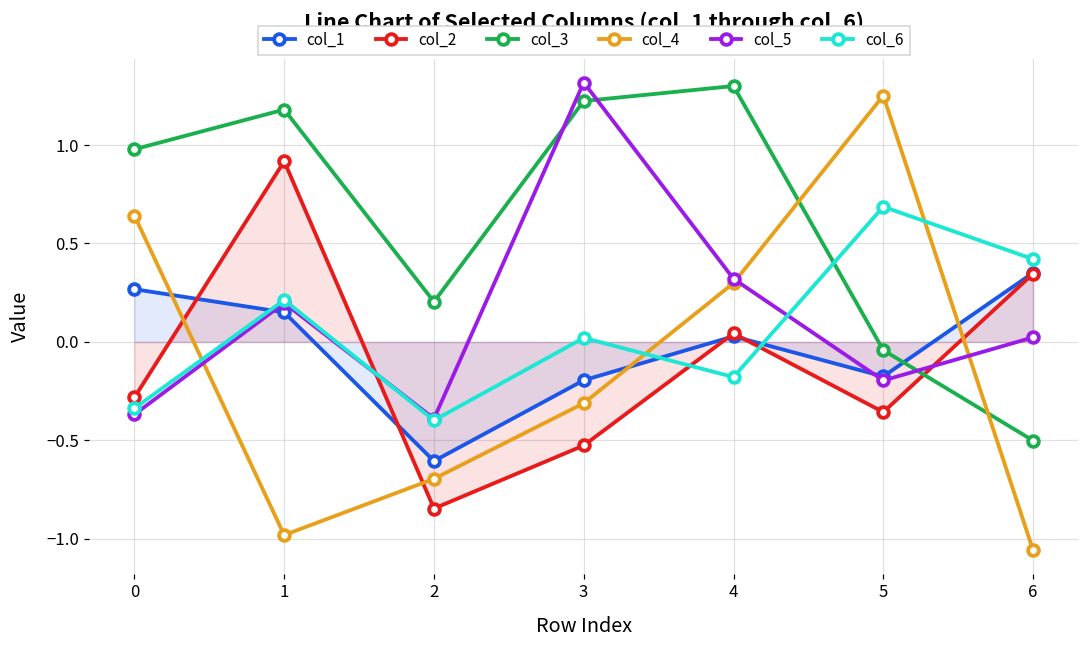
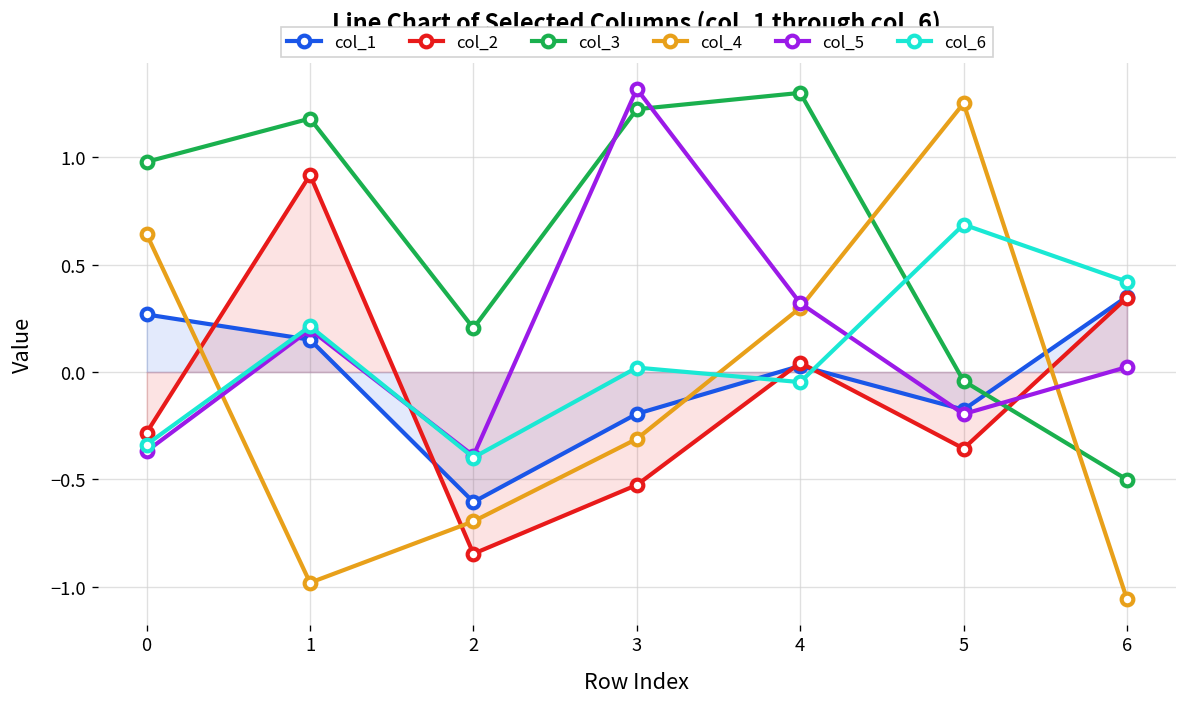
  {
    "col_3": {
      "0": 0.98,
      "1": 1.18,
      "2": 0.20,
      "3": 1.22,
      "4": 1.30,
      "5": -0.04,
      "6": -0.50
    },
    "col_4": {
      "0": 0.64,
      "1": -0.98,
      "2": -0.70,
      "3": -0.31,
      "4": 0.30,
      "5": 1.25,
      "6": -1.06
    },
    "col_5": {
      "0": -0.37,
      "1": 0.20,
      "3": 1.32,
      "4": 0.32,
      "5": -0.20,
      "6": 0.02
    },
    "col_6": {
      "0": -0.34,
      "1": 0.21,
      "3": 0.02,
-     "4": -0.18,
+     "4": -0.05,
      "5": 0.69,
      "6": 0.42
    }
  }
